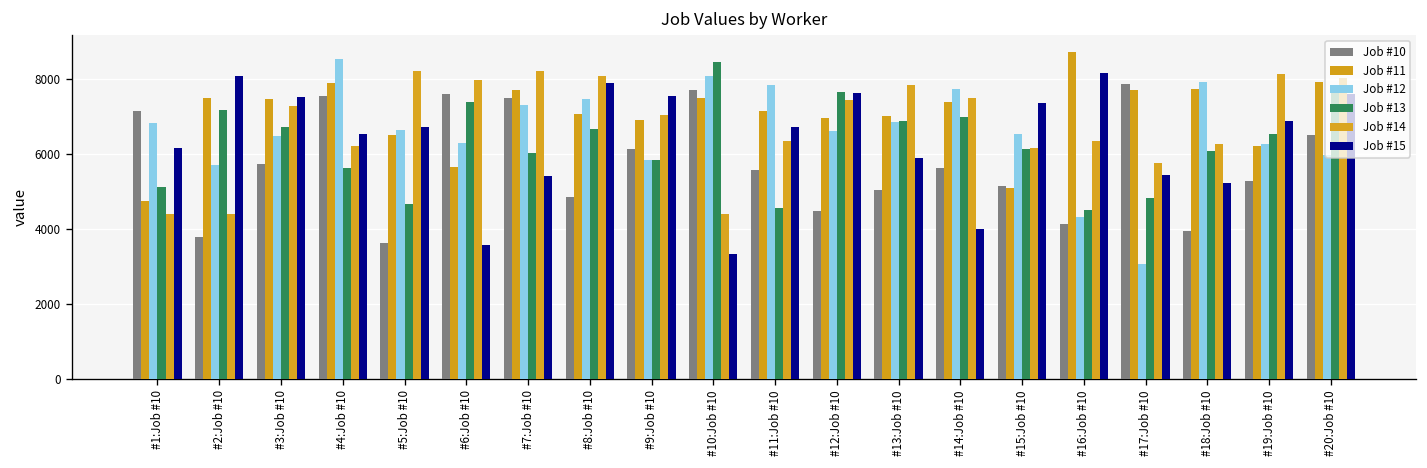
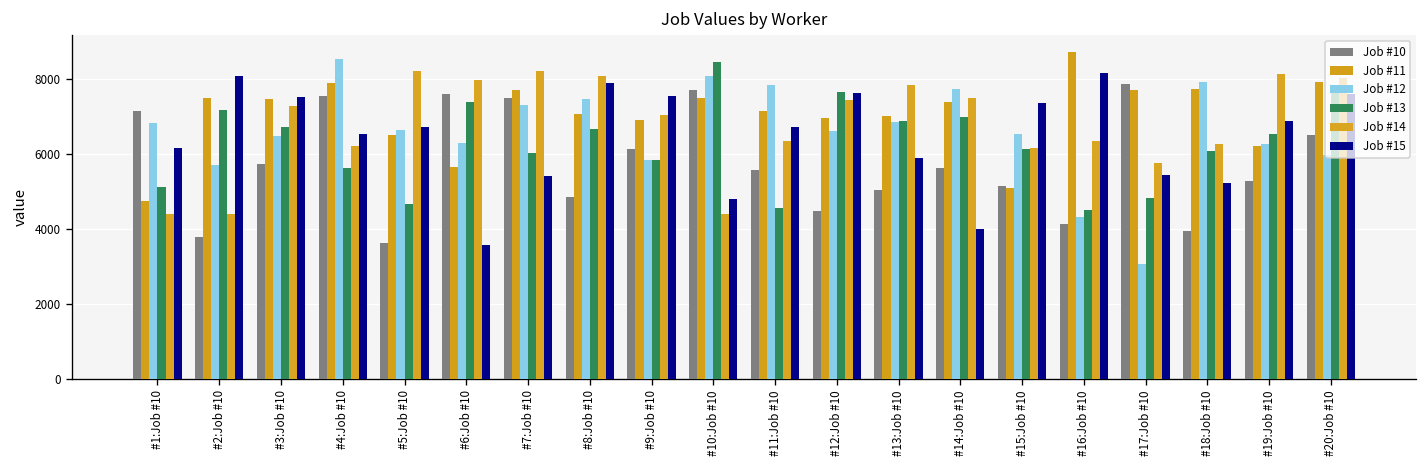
  {
    "Job #10": {
      "#1:Job #10": 7100,
      "#2:Job #10": 3800,
      "#3:Job #10": 5700,
      "#4:Job #10": 7500,
      "#5:Job #10": 3600,
      "#6:Job #10": 7600,
      "#7:Job #10": 7500,
      "#8:Job #10": 4900,
      "#9:Job #10": 6100,
      "#10:Job #10": 7700,
      "#11:Job #10": 5600,
      "#12:Job #10": 4500,
      "#13:Job #10": 5000,
      "#14:Job #10": 5600,
      "#15:Job #10": 5100,
      "#16:Job #10": 4100,
      "#17:Job #10": 7900,
      "#18:Job #10": 3900,
      "#19:Job #10": 5300,
      "#20:Job #10": 6500
    },
    "Job #12": {
      "#1:Job #10": 6800,
      "#2:Job #10": 5700,
      "#3:Job #10": 6500,
      "#4:Job #10": 8500,
      "#5:Job #10": 6600,
      "#6:Job #10": 6300,
      "#7:Job #10": 7300,
      "#8:Job #10": 7500,
      "#9:Job #10": 5800,
      "#10:Job #10": 8100,
      "#11:Job #10": 7800,
      "#12:Job #10": 6600,
      "#13:Job #10": 6800,
      "#14:Job #10": 7700,
      "#15:Job #10": 6500,
      "#16:Job #10": 4300,
      "#17:Job #10": 3000,
      "#18:Job #10": 7900,
      "#19:Job #10": 6300,
      "#20:Job #10": 6000
    },
    "Job #13": {
      "#1:Job #10": 5100,
      "#2:Job #10": 7200,
      "#3:Job #10": 6700,
      "#4:Job #10": 5600,
      "#5:Job #10": 4700,
      "#6:Job #10": 7400,
      "#7:Job #10": 6000,
      "#8:Job #10": 6600,
      "#9:Job #10": 5800,
      "#10:Job #10": 8500,
      "#11:Job #10": 4600,
      "#12:Job #10": 7700,
      "#13:Job #10": 6900,
      "#14:Job #10": 7000,
      "#15:Job #10": 6100,
      "#16:Job #10": 4500,
      "#17:Job #10": 4800,
      "#18:Job #10": 6100,
      "#19:Job #10": 6500
    },
    "Job #15": {
      "#1:Job #10": 6200,
      "#2:Job #10": 8100,
      "#3:Job #10": 7500,
      "#4:Job #10": 6500,
      "#5:Job #10": 6700,
      "#6:Job #10": 3600,
      "#7:Job #10": 5400,
      "#8:Job #10": 7900,
      "#9:Job #10": 7600,
-     "#10:Job #10": 3300,
+     "#10:Job #10": 4800,
      "#11:Job #10": 6700,
      "#12:Job #10": 7600,
      "#13:Job #10": 5900,
      "#14:Job #10": 4000,
      "#15:Job #10": 7300,
      "#16:Job #10": 8200,
      "#17:Job #10": 5400,
      "#18:Job #10": 5200,
      "#19:Job #10": 6900
    }
  }
